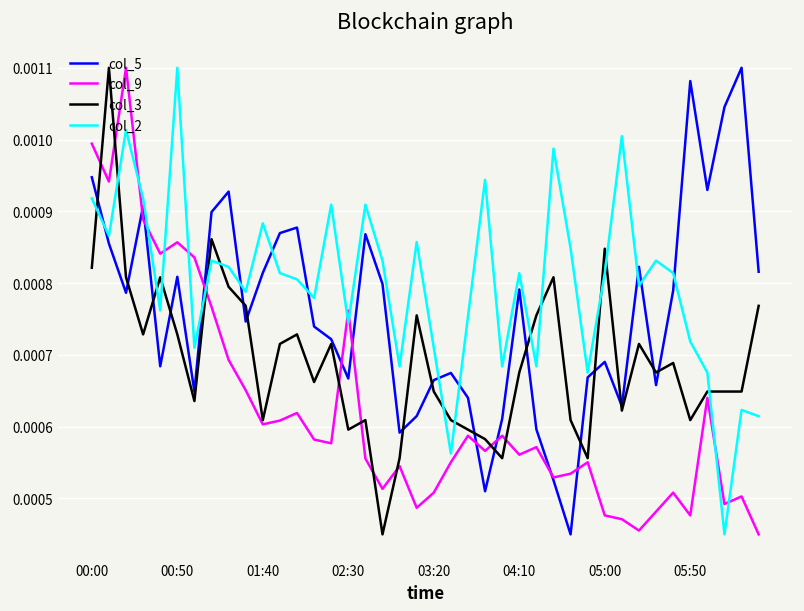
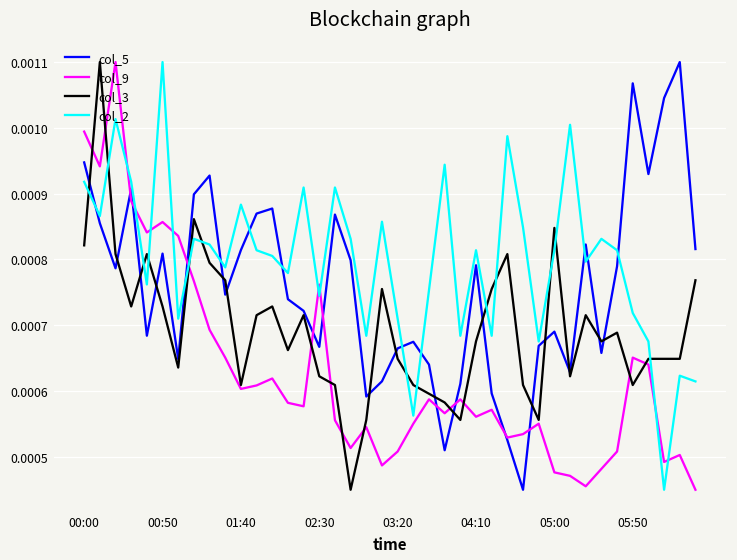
  {
    "col_5": {
      "00:00": 0.00095,
      "00:50": 0.00081,
      "01:40": 0.00081,
      "02:30": 0.00067,
      "03:20": 0.00066,
      "04:10": 0.00079,
      "05:00": 0.00069,
-     "05:50": 0.00108
+     "05:50": 0.00107
    },
    "col_9": {
      "00:00": 0.00099,
      "00:50": 0.00086,
      "01:40": 0.00060,
      "02:30": 0.00076,
      "03:20": 0.00051,
      "04:10": 0.00056,
      "05:00": 0.00048,
-     "05:50": 0.00048
+     "05:50": 0.00065
    },
    "col_3": {
      "00:00": 0.00082,
      "00:50": 0.00073,
      "01:40": 0.00061,
-     "02:30": 0.00060,
+     "02:30": 0.00062,
      "03:20": 0.00065,
      "04:10": 0.00068,
      "05:00": 0.00085,
      "05:50": 0.00061
    },
    "col_2": {
      "00:00": 0.00092,
      "00:50": 0.00110,
      "01:40": 0.00088,
      "02:30": 0.00074,
      "03:20": 0.00071,
      "04:10": 0.00081,
      "05:00": 0.00081,
      "05:50": 0.00072
    }
  }
